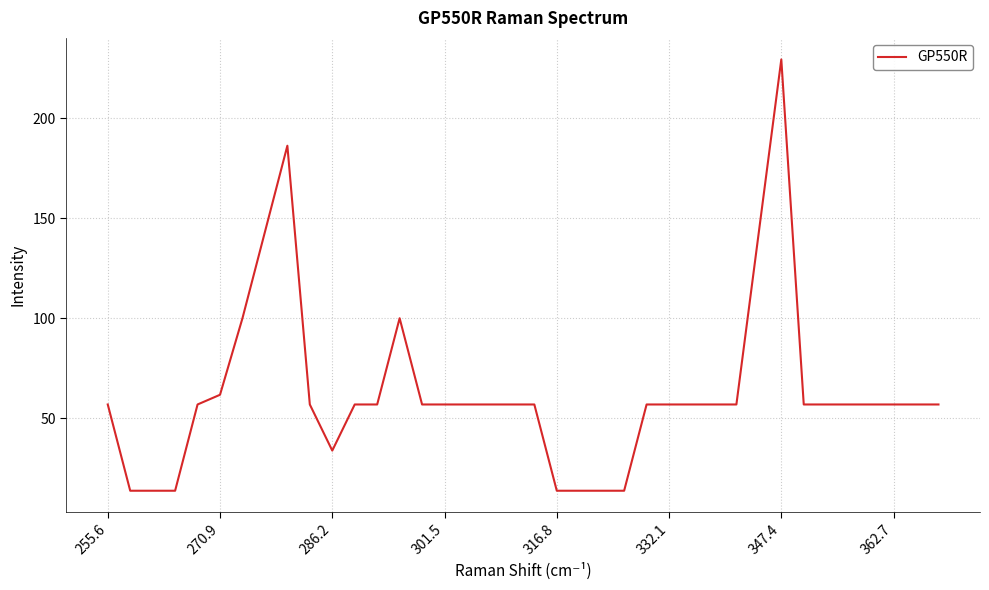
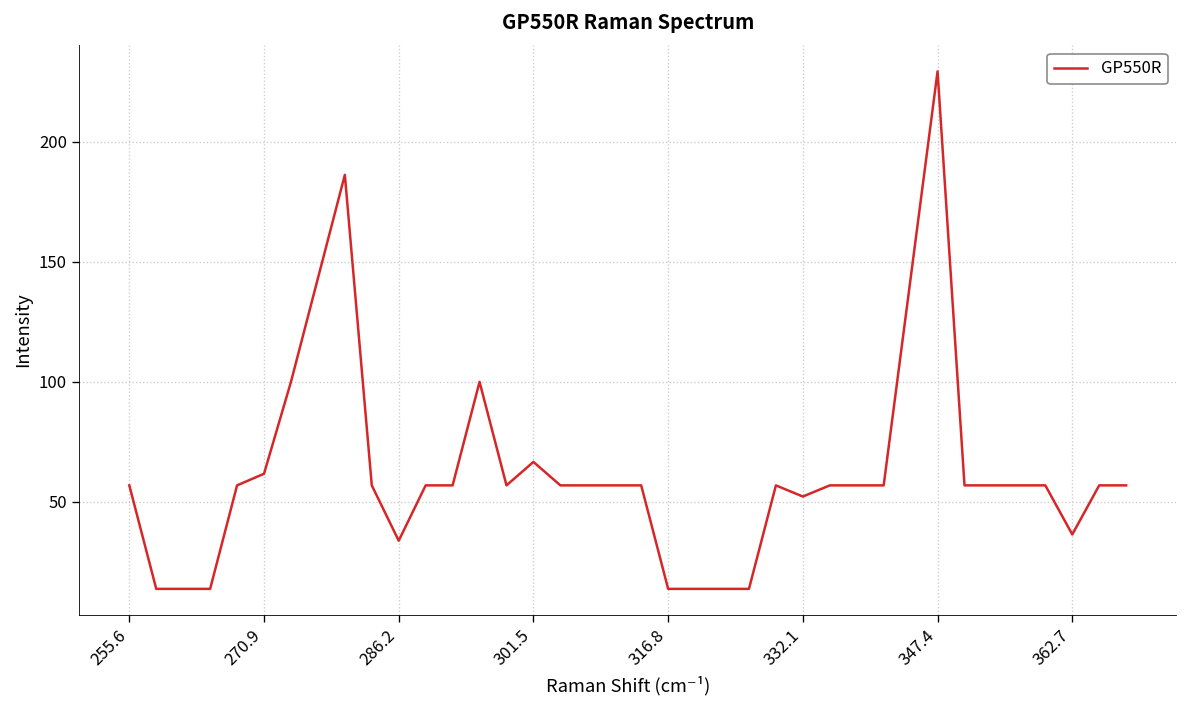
  {
    "255.6": 57,
    "270.9": 62,
    "286.2": 34,
-   "301.5": 57,
+   "301.5": 67,
    "316.8": 14,
-   "332.1": 57,
+   "332.1": 52,
    "347.4": 229,
-   "362.7": 57
+   "362.7": 36
  }
